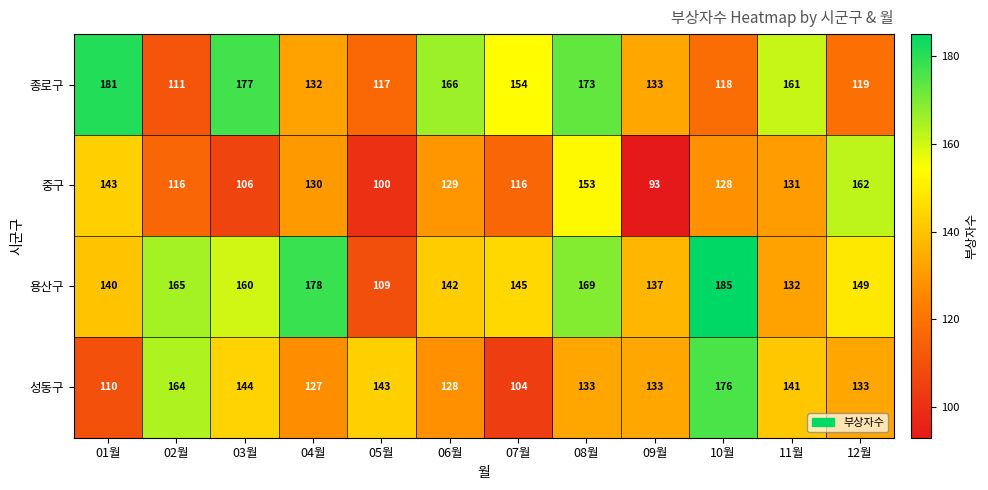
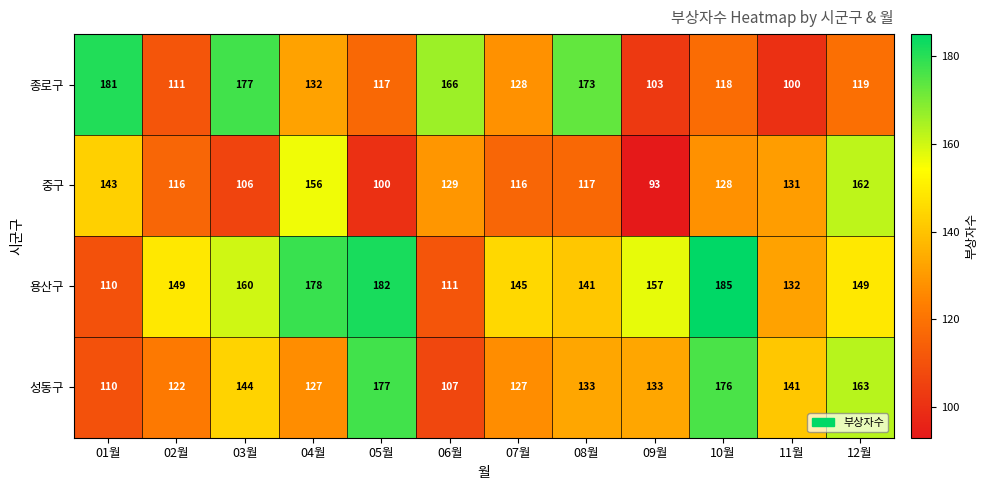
  {
    "종로구": {
      "01월": 181,
      "02월": 111,
      "03월": 177,
      "04월": 132,
      "05월": 117,
      "06월": 166,
-     "07월": 154,
+     "07월": 128,
      "08월": 173,
-     "09월": 133,
+     "09월": 103,
      "10월": 118,
-     "11월": 161,
+     "11월": 100,
      "12월": 119
    },
    "중구": {
      "01월": 143,
      "02월": 116,
      "03월": 106,
-     "04월": 130,
+     "04월": 156,
      "05월": 100,
      "06월": 129,
      "07월": 116,
-     "08월": 153,
+     "08월": 117,
      "09월": 93,
      "10월": 128,
      "11월": 131,
      "12월": 162
    },
    "용산구": {
-     "01월": 140,
-     "02월": 165,
+     "01월": 110,
+     "02월": 149,
      "03월": 160,
      "04월": 178,
-     "05월": 109,
-     "06월": 142,
+     "05월": 182,
+     "06월": 111,
      "07월": 145,
-     "08월": 169,
-     "09월": 137,
+     "08월": 141,
+     "09월": 157,
      "10월": 185,
      "11월": 132,
      "12월": 149
    },
    "성동구": {
      "01월": 110,
-     "02월": 164,
+     "02월": 122,
      "03월": 144,
      "04월": 127,
-     "05월": 143,
-     "06월": 128,
-     "07월": 104,
+     "05월": 177,
+     "06월": 107,
+     "07월": 127,
      "08월": 133,
      "09월": 133,
      "10월": 176,
      "11월": 141,
-     "12월": 133
+     "12월": 163
    }
  }
